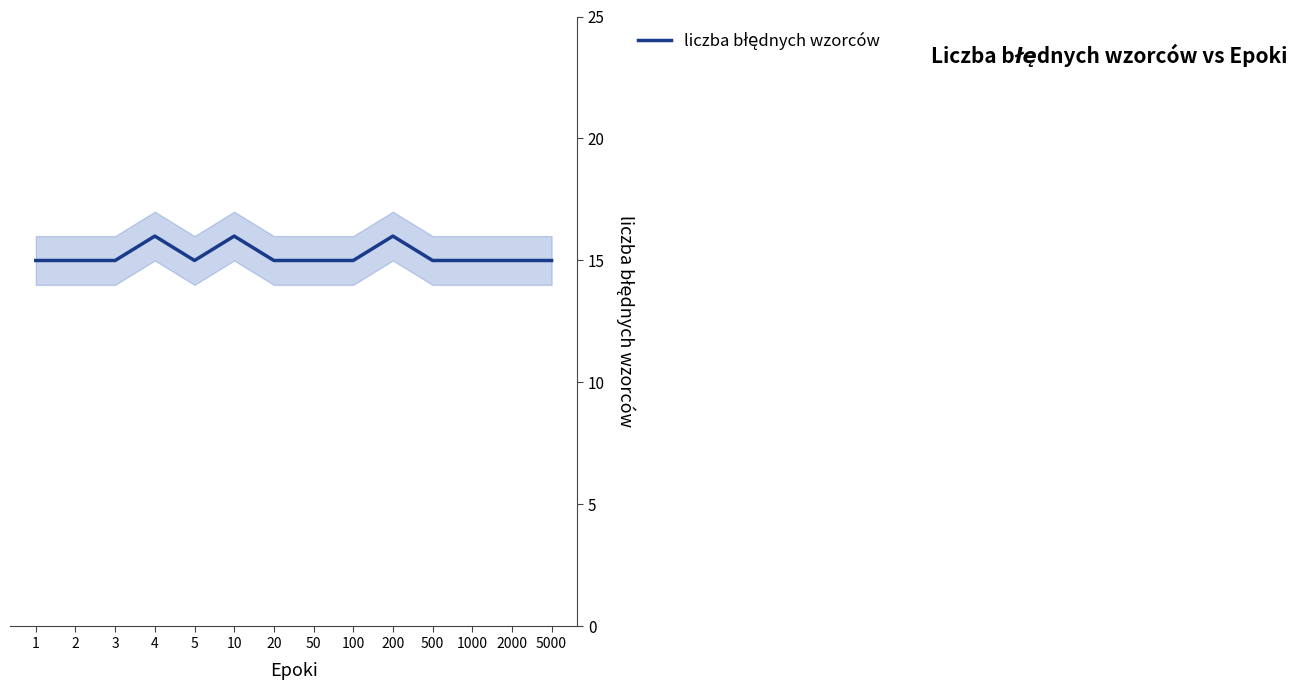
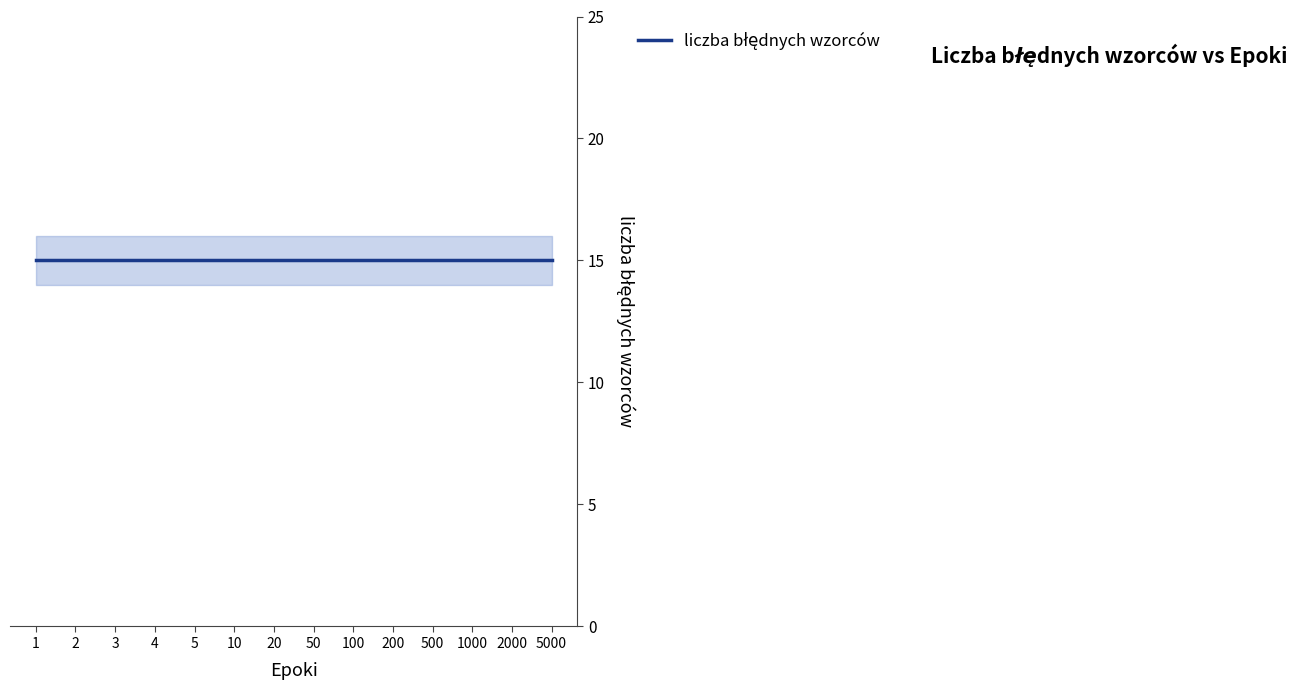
  {
    "liczba błędnych wzorców": {
      "1": 15,
      "2": 15,
      "3": 15,
-     "4": 16,
+     "4": 15,
      "5": 15,
-     "10": 16,
+     "10": 15,
      "20": 15,
      "50": 15,
      "100": 15,
-     "200": 16,
+     "200": 15,
      "500": 15,
      "1000": 15,
      "2000": 15,
      "5000": 15
    }
  }
